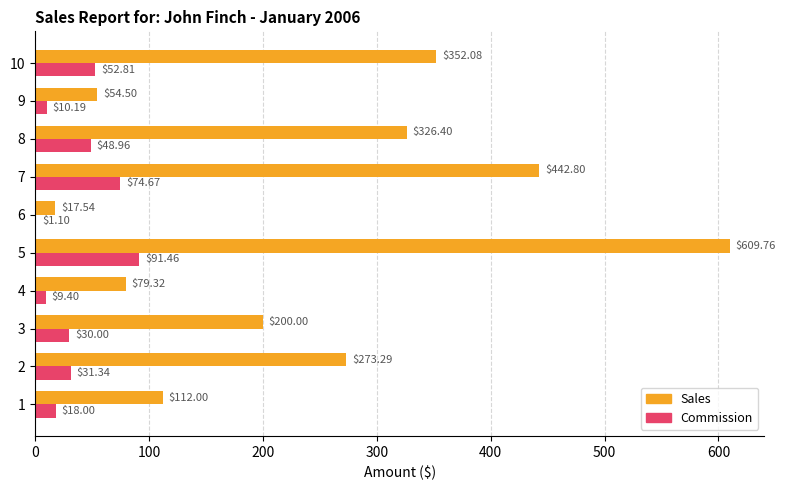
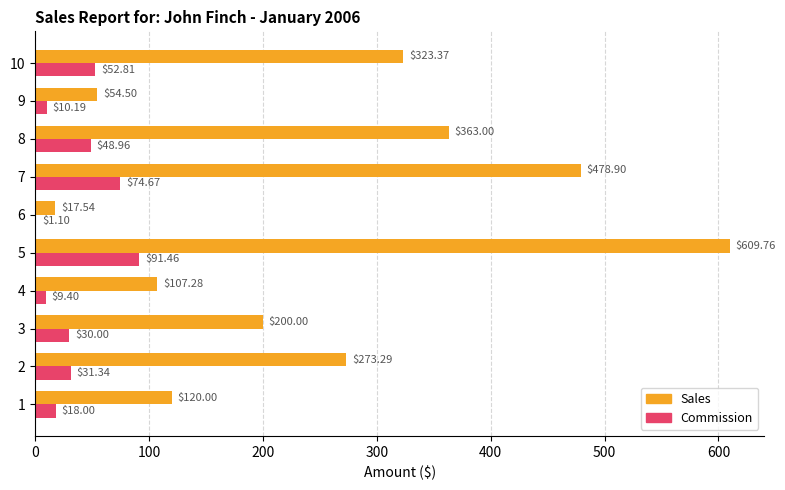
  {
    "Sales": {
-     "10": "$352.08",
+     "10": "$323.37",
      "9": "$54.50",
-     "8": "$326.40",
-     "7": "$442.80",
+     "8": "$363.00",
+     "7": "$478.90",
      "6": "$17.54",
      "5": "$609.76",
-     "4": "$79.32",
+     "4": "$107.28",
      "3": "$200.00",
      "2": "$273.29",
-     "1": "$112.00"
+     "1": "$120.00"
    },
    "Commission": {
      "10": "$52.81",
      "9": "$10.19",
      "8": "$48.96",
      "7": "$74.67",
      "6": "$1.10",
      "5": "$91.46",
      "4": "$9.40",
      "3": "$30.00",
      "2": "$31.34",
      "1": "$18.00"
    }
  }
